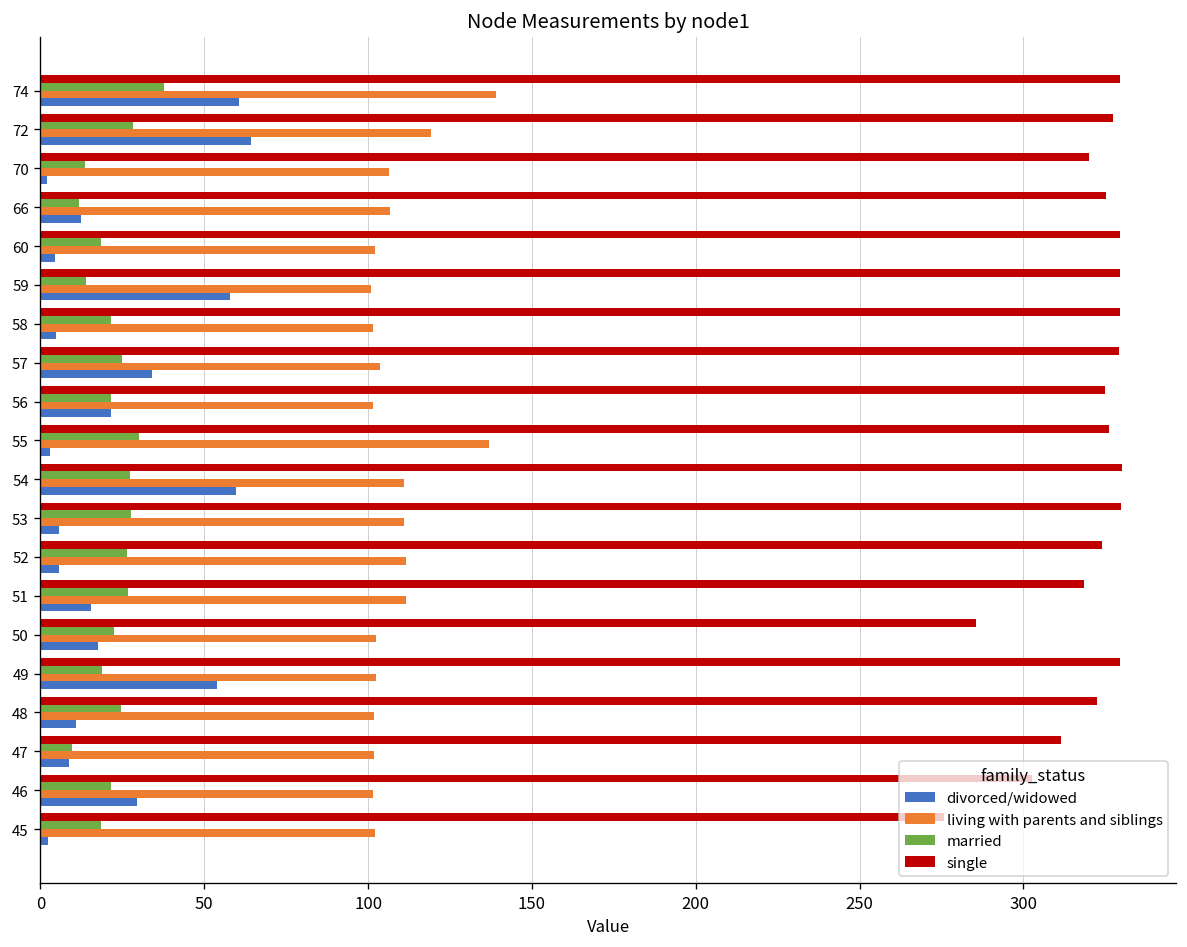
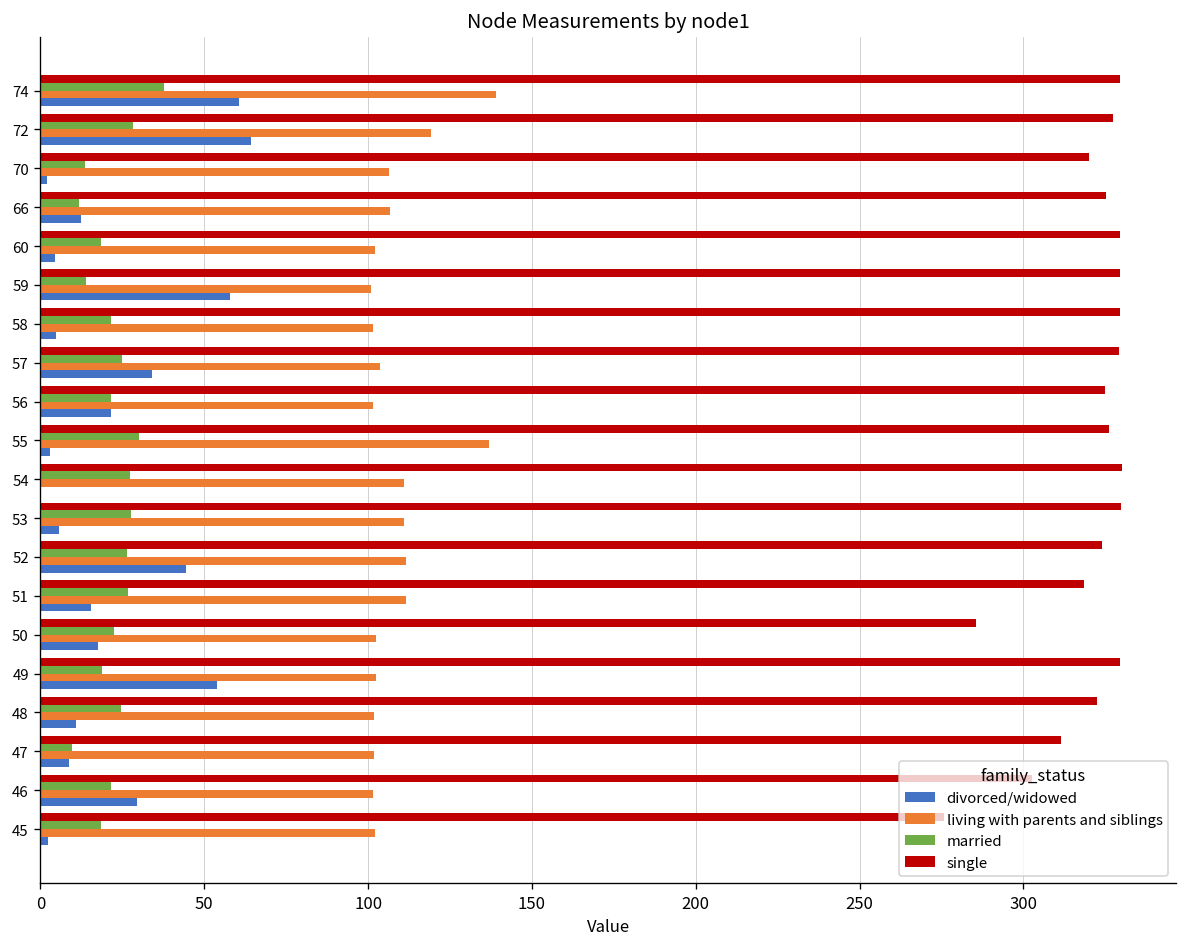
  {
    "divorced/widowed": {
      "74": 61,
      "72": 64,
      "70": 2,
      "66": 12,
      "60": 4,
      "59": 58,
      "58": 5,
      "57": 34,
      "56": 22,
      "55": 3,
-     "54": 60,
+     "54": 0,
      "53": 6,
-     "52": 6,
+     "52": 44,
      "51": 15,
      "50": 17,
      "49": 54,
      "48": 11,
      "47": 9,
      "46": 29,
      "45": 2
    },
    "living with parents and siblings": {
      "74": 139,
      "72": 119,
      "70": 106,
      "66": 107,
      "60": 102,
      "59": 101,
      "58": 101,
      "57": 104,
      "56": 101,
      "55": 137,
      "54": 111,
      "53": 111,
      "52": 112,
      "51": 112,
      "50": 102,
      "49": 102,
      "48": 102,
      "47": 102,
      "46": 102,
      "45": 102
    },
    "married": {
      "74": 38,
      "72": 28,
      "70": 14,
      "66": 12,
      "60": 18,
      "59": 14,
      "58": 21,
      "57": 25,
      "56": 21,
      "55": 30,
      "54": 27,
      "53": 28,
      "52": 26,
      "51": 27,
      "50": 23,
      "49": 19,
      "48": 25,
      "47": 9,
      "46": 21,
      "45": 19
    },
    "single": {
      "74": 329,
      "72": 327,
      "70": 320,
      "66": 325,
      "60": 330,
      "59": 329,
      "58": 329,
      "57": 329,
      "56": 325,
      "55": 326,
      "54": 330,
      "53": 330,
      "52": 324,
      "51": 318,
      "50": 286,
      "49": 330,
      "48": 323,
      "47": 312
    }
  }
